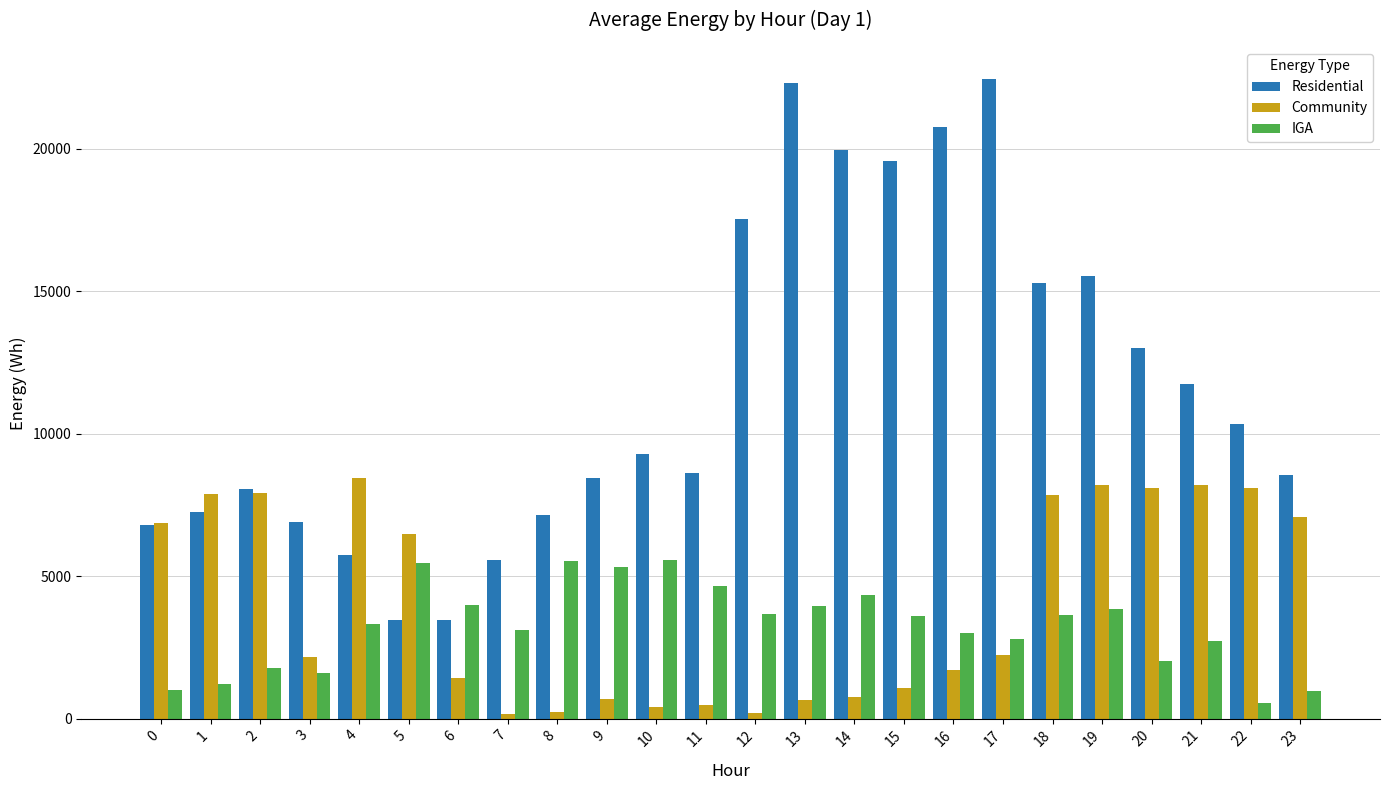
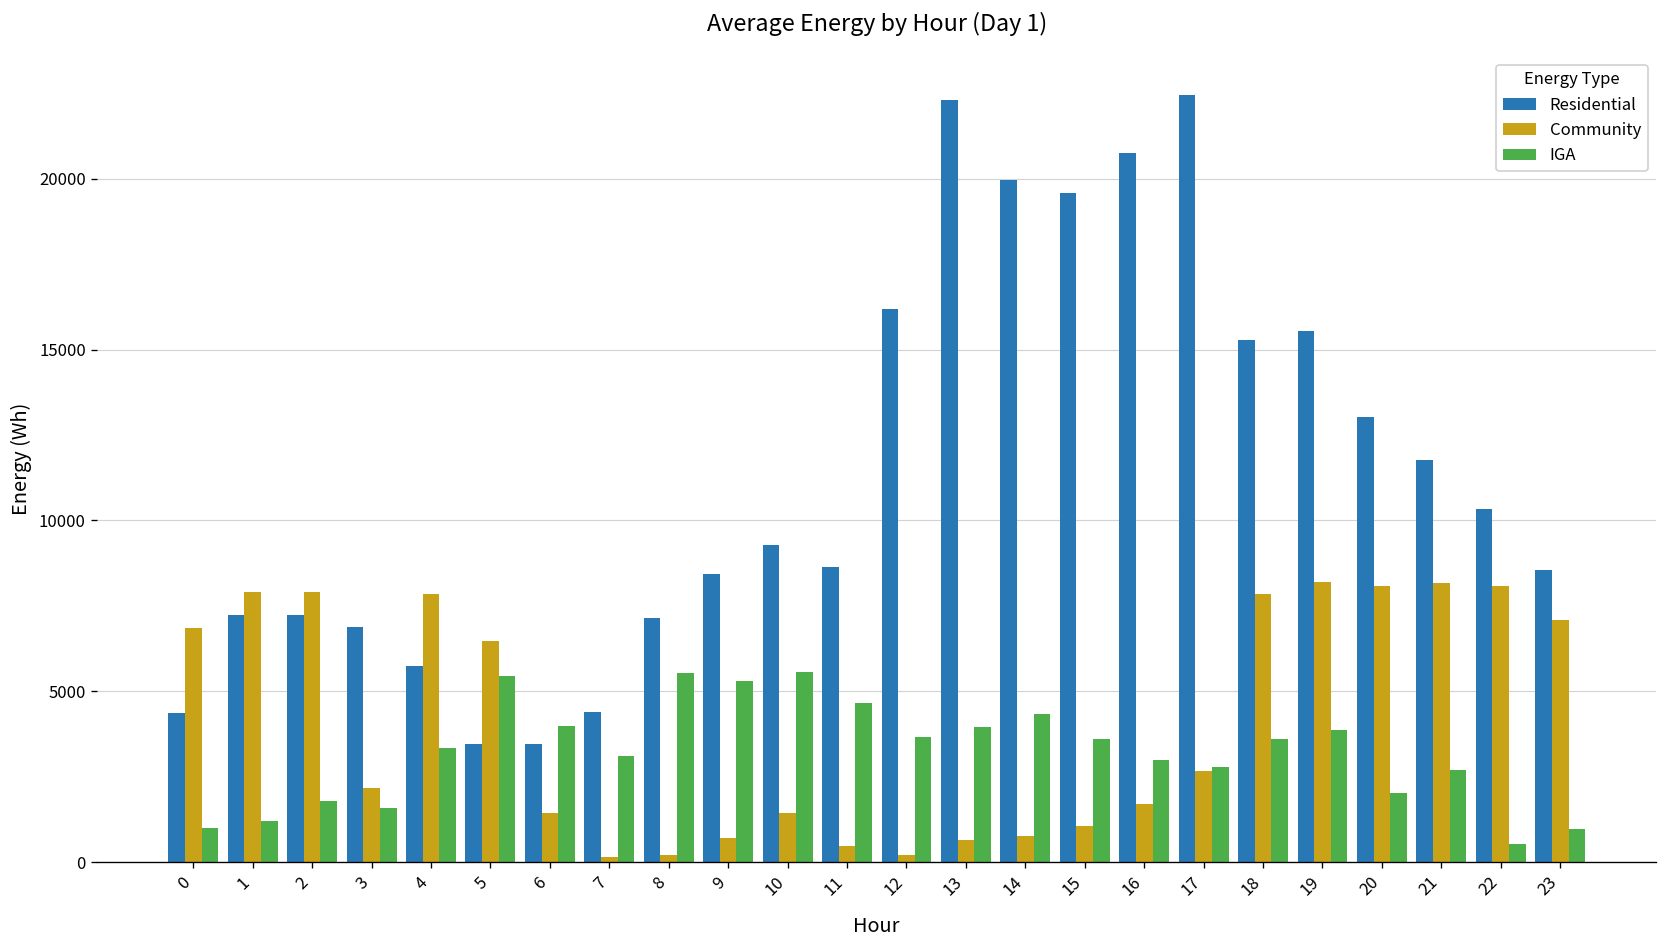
  {
    "Residential": {
-     "0": 6800,
+     "0": 4400,
      "1": 7200,
-     "2": 8100,
+     "2": 7200,
      "3": 6900,
      "4": 5700,
      "5": 3500,
      "6": 3500,
-     "7": 5600,
+     "7": 4400,
      "8": 7200,
      "9": 8400,
      "10": 9300,
      "11": 8600,
-     "12": 17600,
+     "12": 16200,
      "13": 22300,
      "14": 20000,
      "15": 19600,
      "16": 20800,
      "17": 22500,
      "18": 15300,
      "19": 15500,
      "20": 13000,
      "21": 11800,
      "22": 10300,
      "23": 8500
    },
    "Community": {
      "0": 6900,
      "1": 7900,
      "2": 7900,
      "3": 2200,
-     "4": 8500,
+     "4": 7800,
      "5": 6500,
      "6": 1400,
      "7": 200,
      "8": 200,
      "9": 700,
-     "10": 400,
+     "10": 1400,
      "11": 500,
      "12": 200,
      "13": 600,
      "14": 800,
      "15": 1100,
      "16": 1700,
-     "17": 2200,
+     "17": 2700,
      "18": 7800,
      "19": 8200,
      "20": 8100,
      "21": 8200,
      "22": 8100,
      "23": 7100
    },
    "IGA": {
      "0": 1000,
      "1": 1200,
      "2": 1800,
      "3": 1600,
      "4": 3300,
      "5": 5500,
      "6": 4000,
      "7": 3100,
      "8": 5500,
      "9": 5300,
      "10": 5600,
      "11": 4700,
      "12": 3700,
      "13": 4000,
      "14": 4300,
      "15": 3600,
      "16": 3000,
      "17": 2800,
      "18": 3600,
      "19": 3900,
      "20": 2000,
      "21": 2700,
      "22": 500,
      "23": 1000
    }
  }
